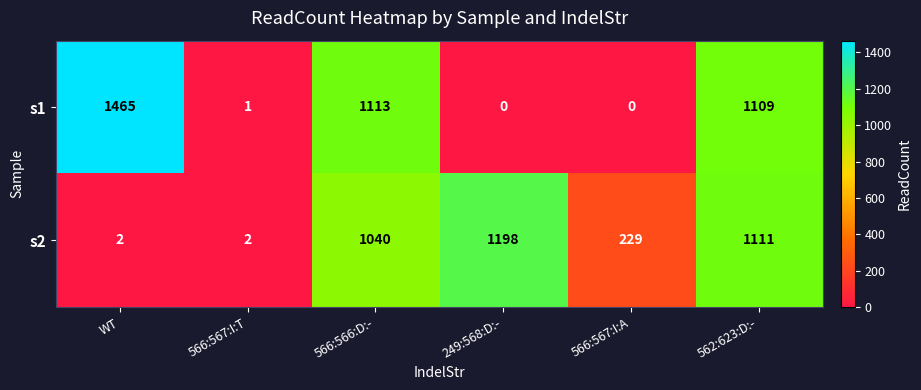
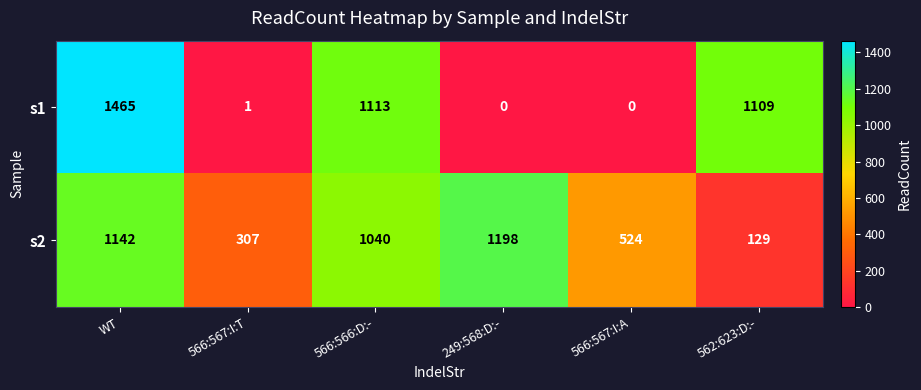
  {
    "s1": {
      "WT": 1465,
      "566:567:I:T": 1,
      "566:566:D:-": 1113,
      "249:568:D:-": 0,
      "566:567:I:A": 0,
      "562:623:D:-": 1109
    },
    "s2": {
-     "WT": 2,
-     "566:567:I:T": 2,
+     "WT": 1142,
+     "566:567:I:T": 307,
      "566:566:D:-": 1040,
      "249:568:D:-": 1198,
-     "566:567:I:A": 229,
-     "562:623:D:-": 1111
+     "566:567:I:A": 524,
+     "562:623:D:-": 129
    }
  }
